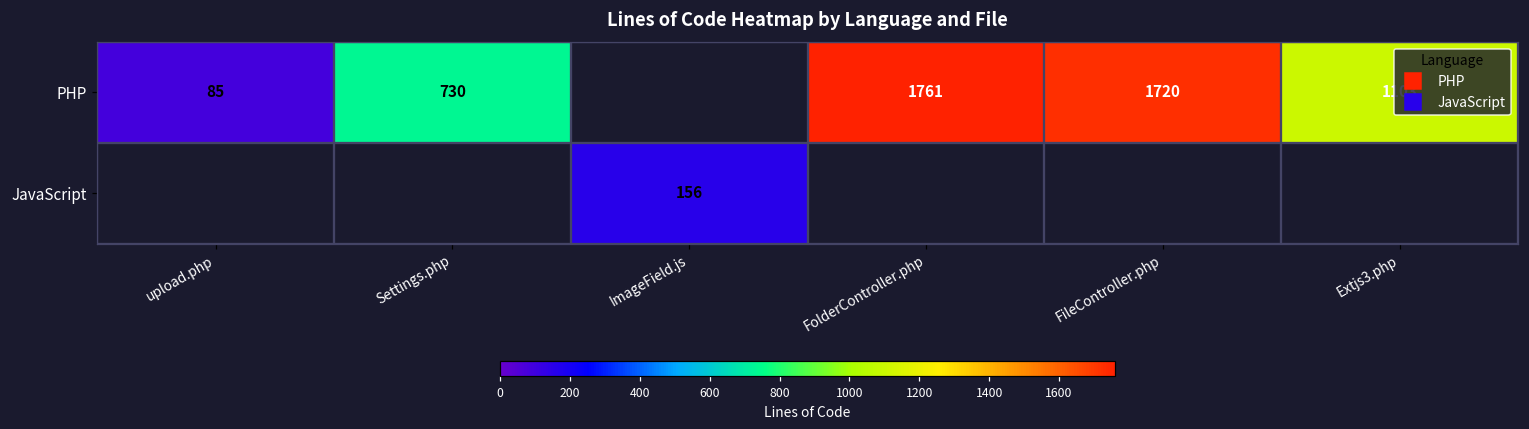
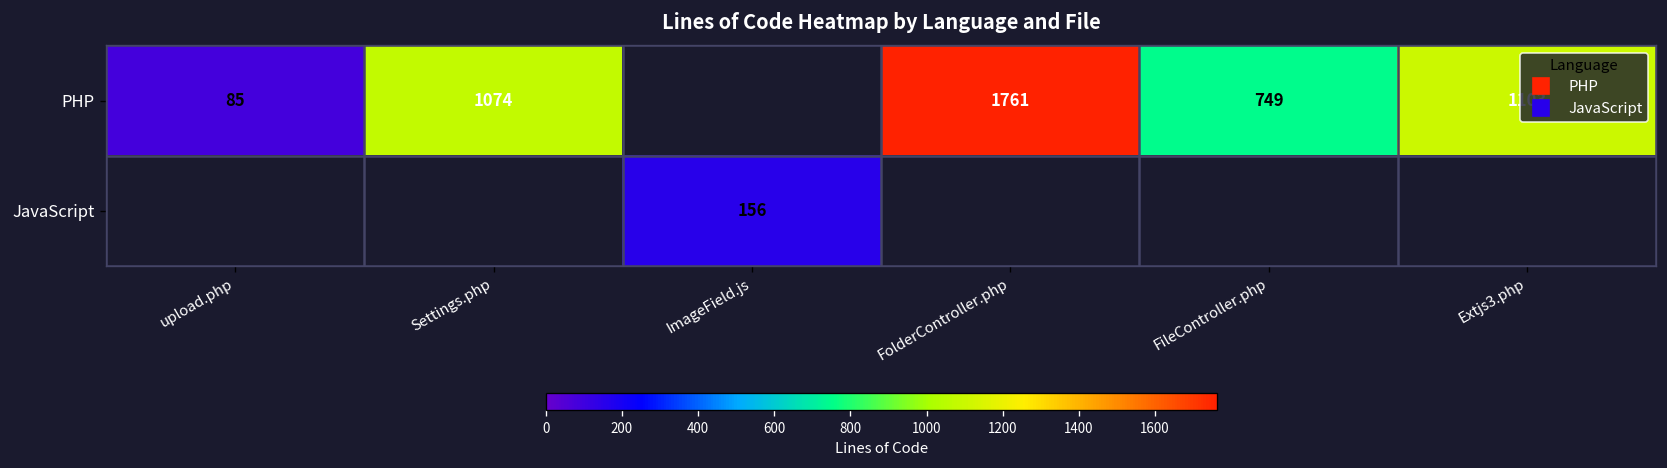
  {
    "PHP": {
      "upload.php": 85,
-     "Settings.php": 730,
+     "Settings.php": 1074,
      "FolderController.php": 1761,
-     "FileController.php": 1720
+     "FileController.php": 749
    },
    "JavaScript": {
      "ImageField.js": 156
    }
  }
